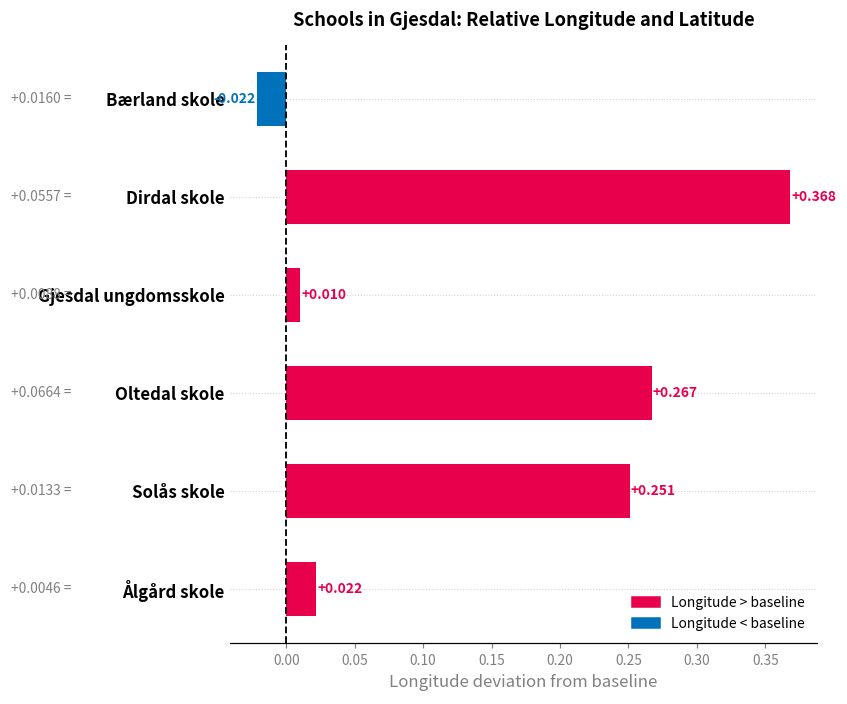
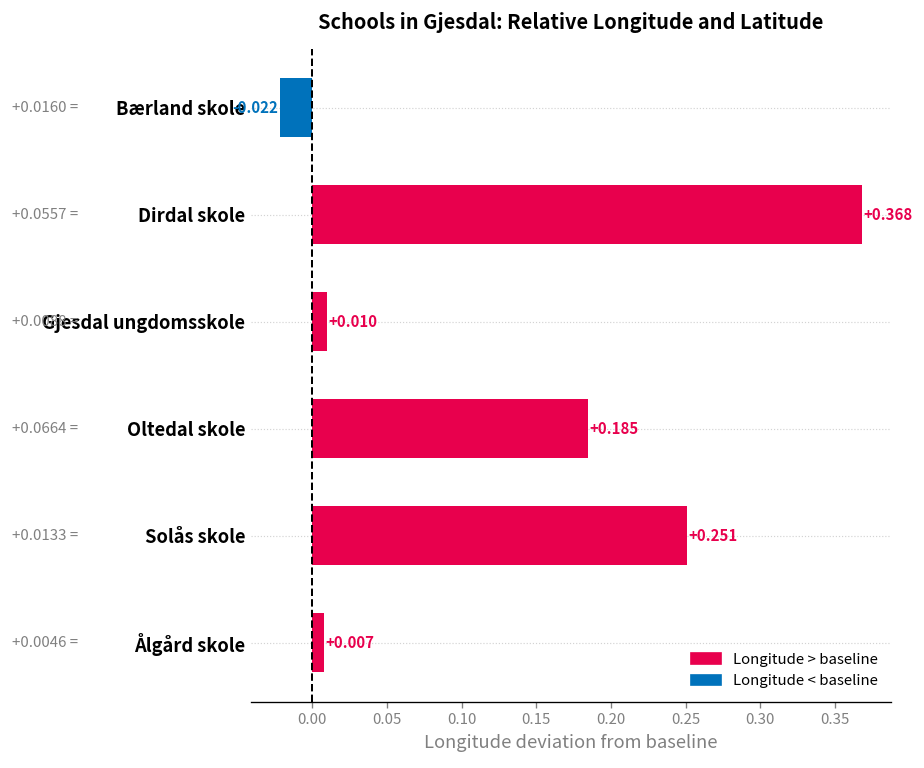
  {
    "Bærland skole": "-0.022",
    "Dirdal skole": "+0.368",
    "Gjesdal ungdomsskole": "+0.010",
-   "Oltedal skole": "+0.267",
+   "Oltedal skole": "+0.185",
    "Solås skole": "+0.251",
-   "Ålgård skole": "+0.022"
+   "Ålgård skole": "+0.007"
  }
